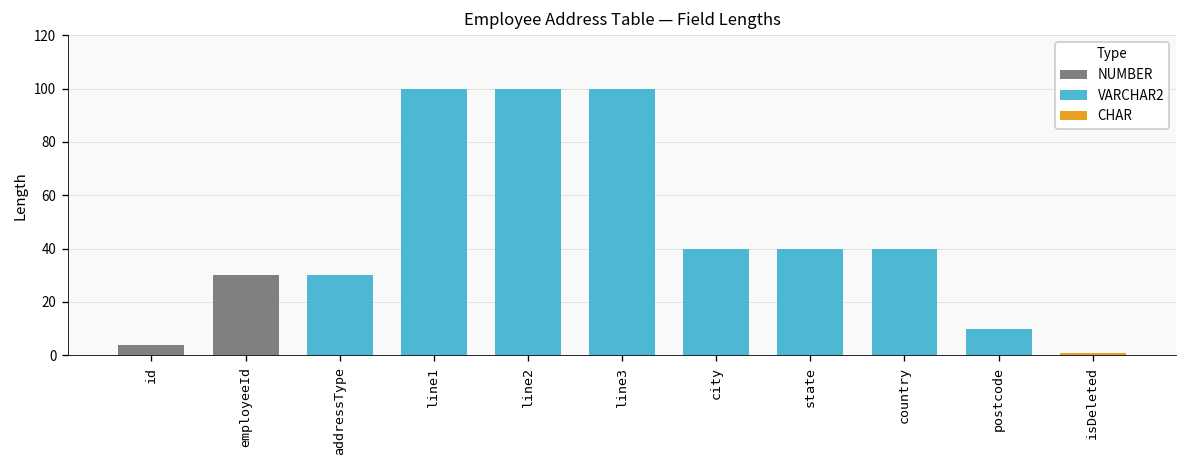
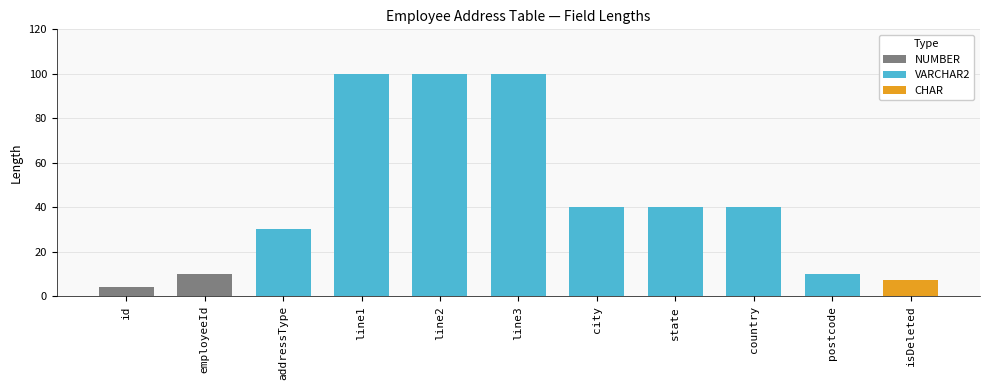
  {
    "id": 4,
-   "employeeId": 30,
+   "employeeId": 10,
    "addressType": 30,
    "line1": 100,
    "line2": 100,
    "line3": 100,
    "city": 40,
    "state": 40,
    "country": 40,
    "postcode": 10,
-   "isDeleted": 1
+   "isDeleted": 7
  }
